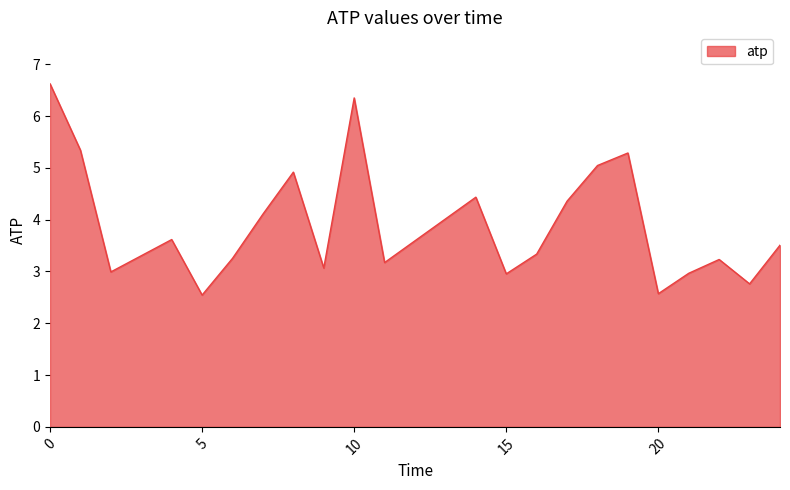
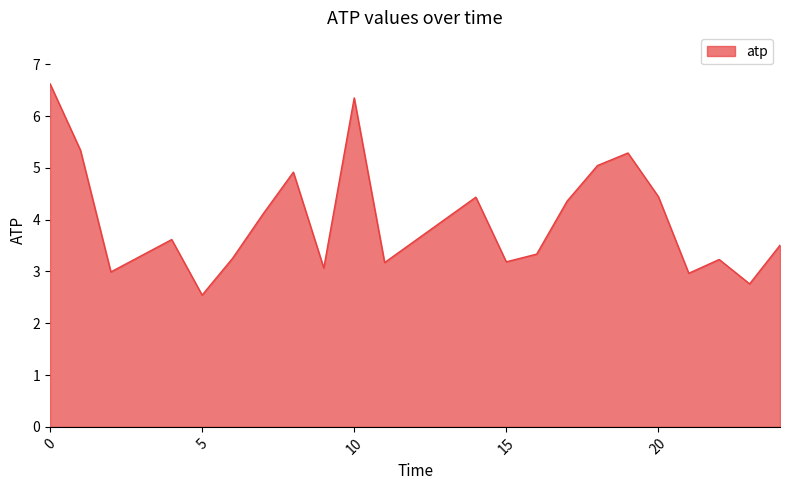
  {
    "0": 6.6,
    "5": 2.5,
    "10": 6.4,
-   "15": 3.0,
-   "20": 2.6
+   "15": 3.2,
+   "20": 4.4
  }
